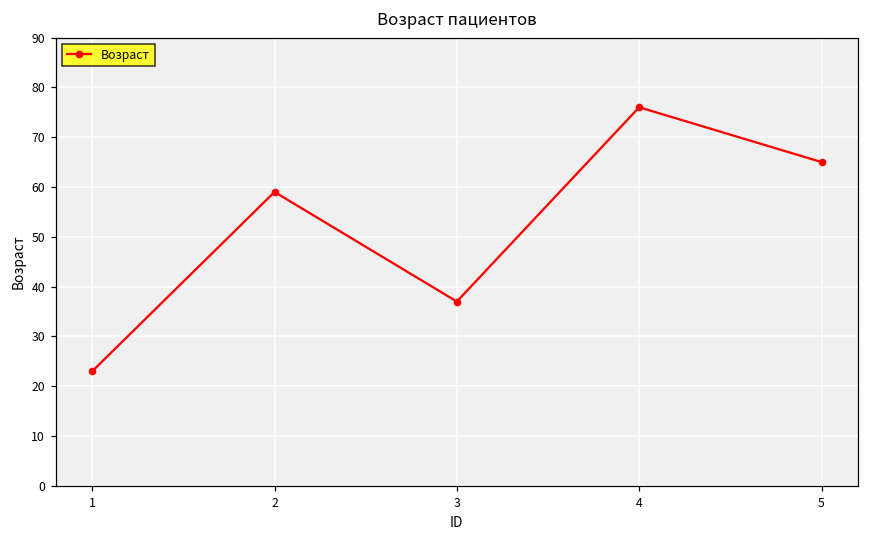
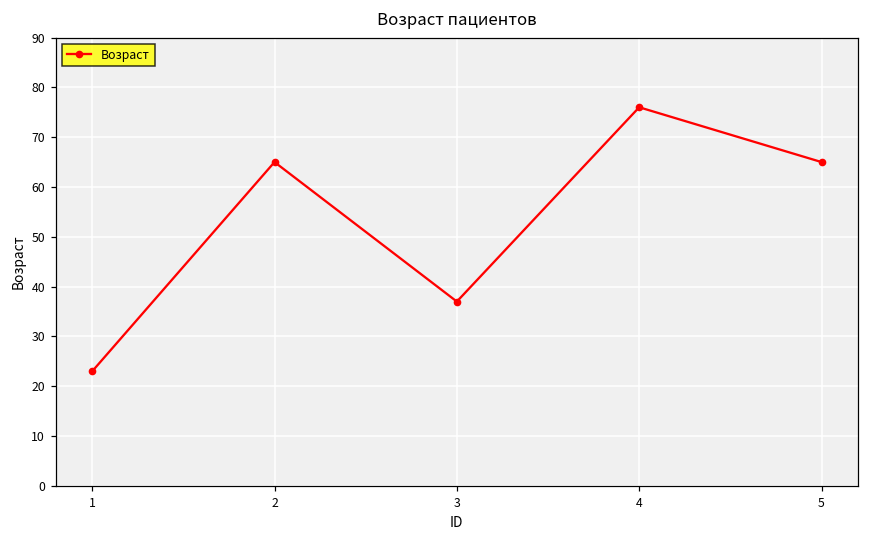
  {
    "1": 23,
-   "2": 59,
+   "2": 65,
    "3": 37,
    "4": 76,
    "5": 65
  }
